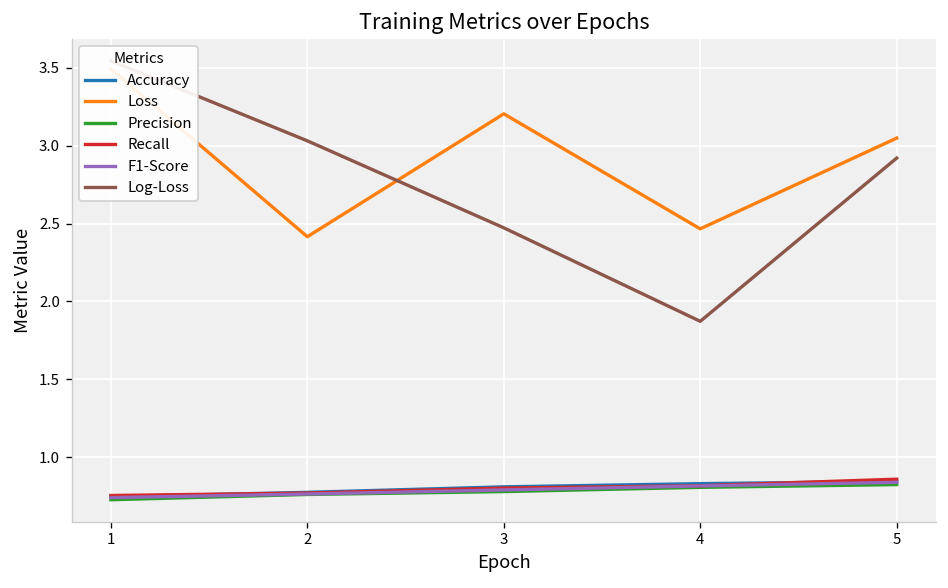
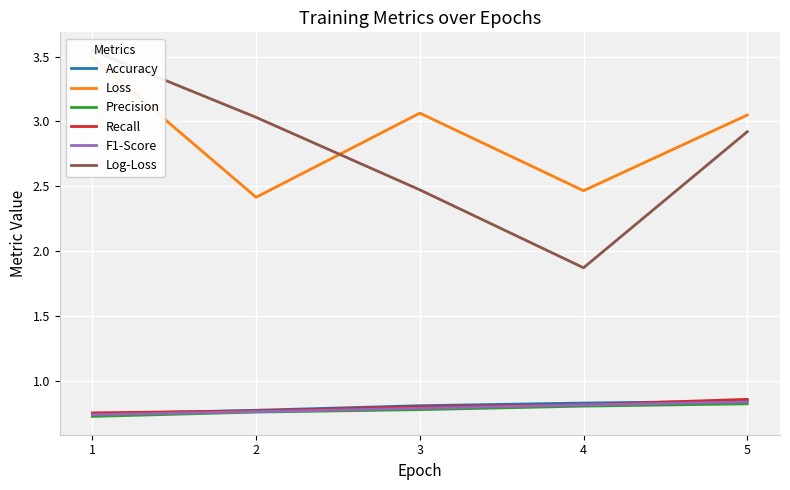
  {
    "Loss": {
      "2": 2.42,
-     "3": 3.21,
+     "3": 3.06,
      "4": 2.47,
      "5": 3.05
    },
    "Log-Loss": {
      "2": 3.03,
      "3": 2.47,
      "4": 1.87,
      "5": 2.92
    }
  }
